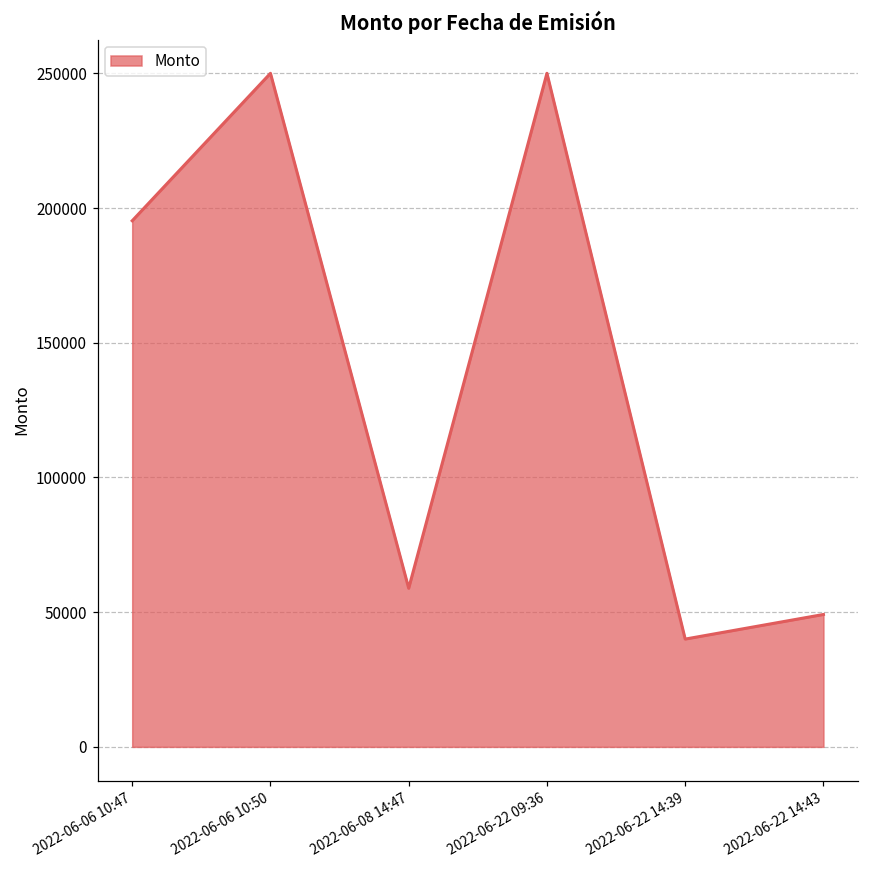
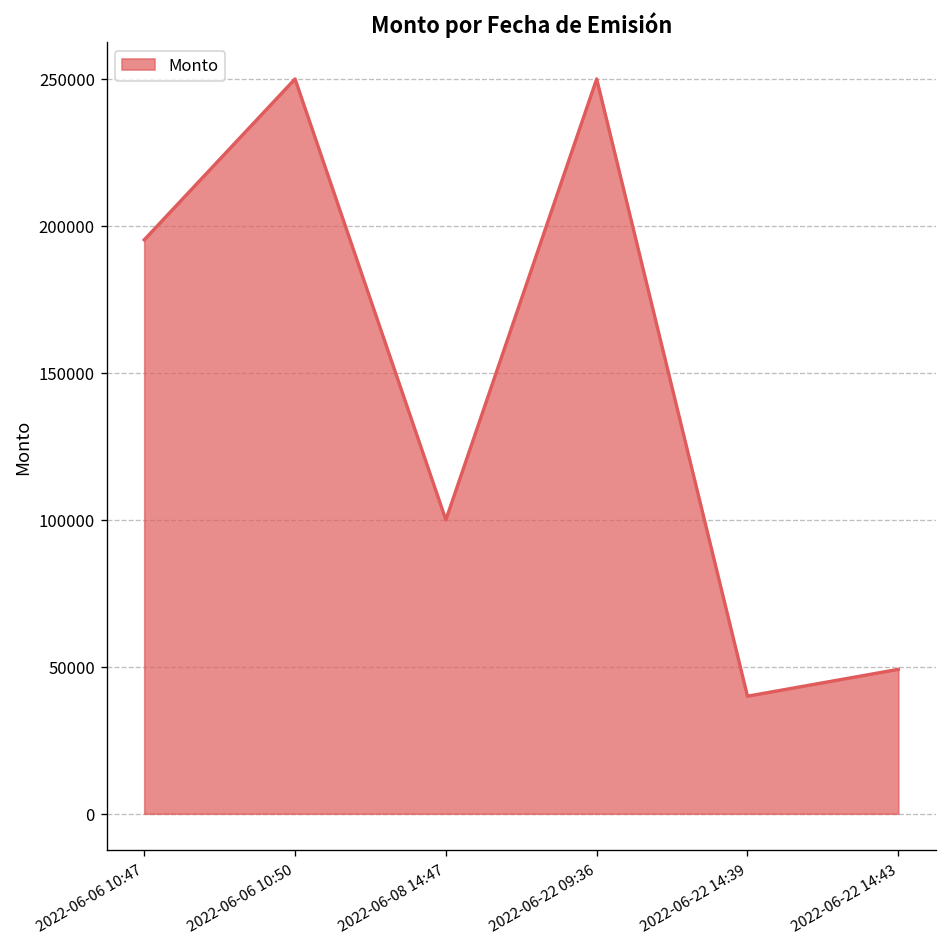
  {
    "2022-06-06 10:47": 195000,
    "2022-06-06 10:50": 250000,
-   "2022-06-08 14:47": 59000,
+   "2022-06-08 14:47": 100000,
    "2022-06-22 09:36": 250000,
    "2022-06-22 14:39": 40000,
    "2022-06-22 14:43": 49000
  }
